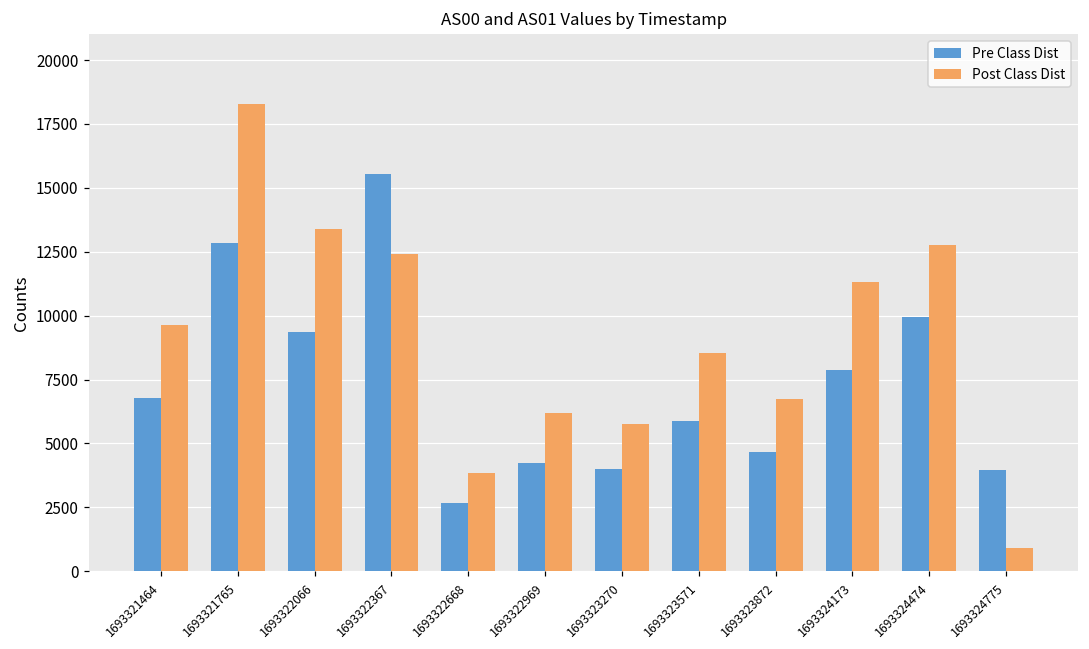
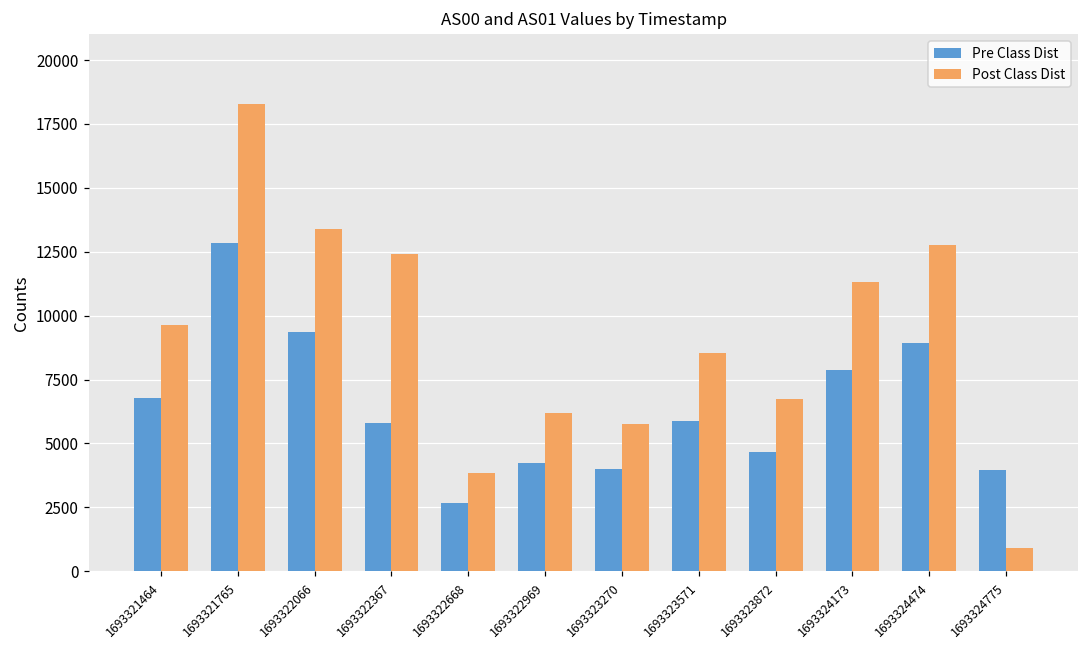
  {
    "Pre Class Dist": {
      "1693321464": 6800,
      "1693321765": 12800,
      "1693322066": 9400,
-     "1693322367": 15500,
+     "1693322367": 5800,
      "1693322668": 2700,
      "1693322969": 4200,
      "1693323270": 4000,
      "1693323571": 5900,
      "1693323872": 4700,
      "1693324173": 7900,
-     "1693324474": 9900,
+     "1693324474": 8900,
      "1693324775": 4000
    },
    "Post Class Dist": {
      "1693321464": 9600,
      "1693321765": 18300,
      "1693322066": 13400,
      "1693322367": 12400,
      "1693322668": 3800,
      "1693322969": 6200,
      "1693323270": 5700,
      "1693323571": 8500,
      "1693323872": 6700,
      "1693324173": 11300,
      "1693324474": 12800,
      "1693324775": 900
    }
  }
